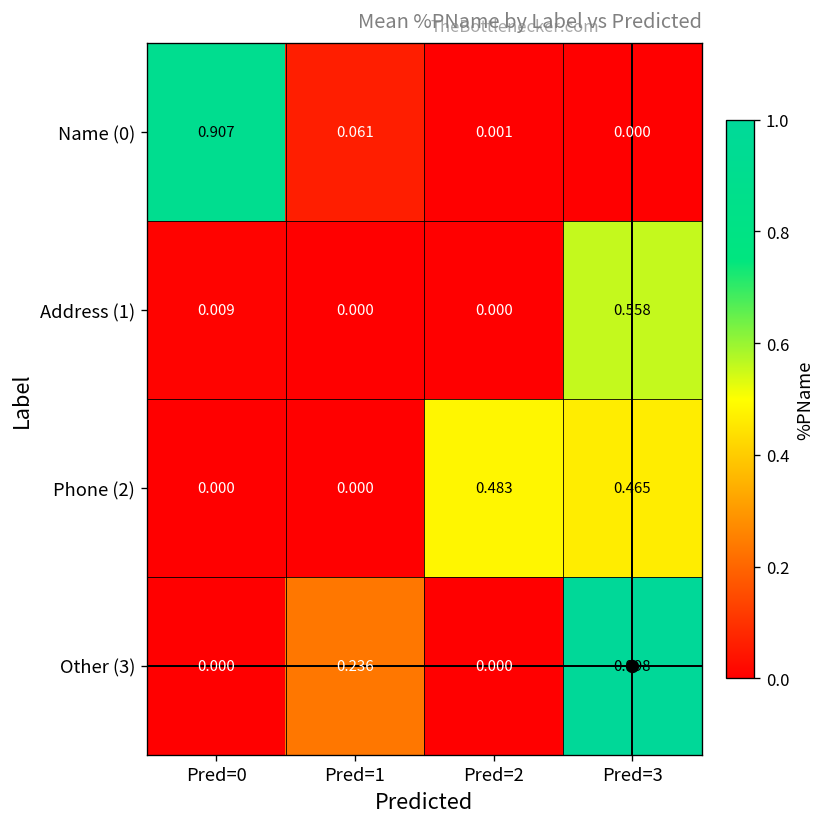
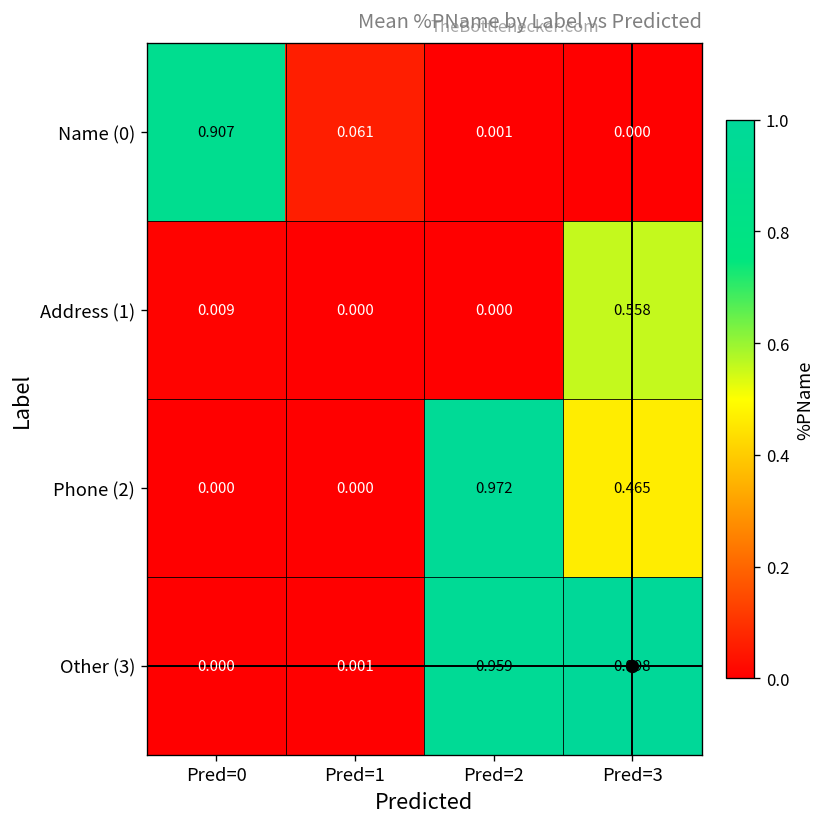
  {
    "Name (0)": {
      "Pred=0": 0.907,
      "Pred=1": 0.061,
      "Pred=2": 0.001,
      "Pred=3": 0.000
    },
    "Address (1)": {
      "Pred=0": 0.009,
      "Pred=1": 0.000,
      "Pred=2": 0.000,
      "Pred=3": 0.558
    },
    "Phone (2)": {
      "Pred=0": 0.000,
      "Pred=1": 0.000,
-     "Pred=2": 0.483,
+     "Pred=2": 0.972,
      "Pred=3": 0.465
    },
    "Other (3)": {
      "Pred=0": 0.000,
-     "Pred=1": 0.236,
-     "Pred=2": 0.000
+     "Pred=1": 0.001,
+     "Pred=2": 0.959
    }
  }
